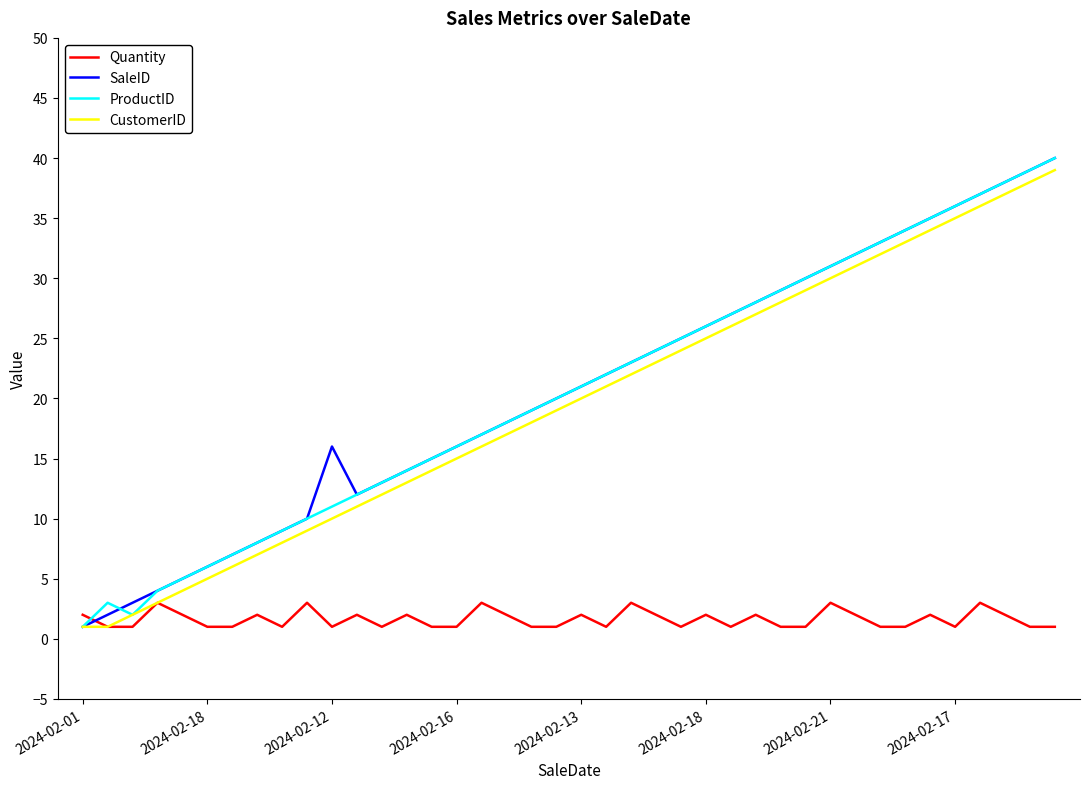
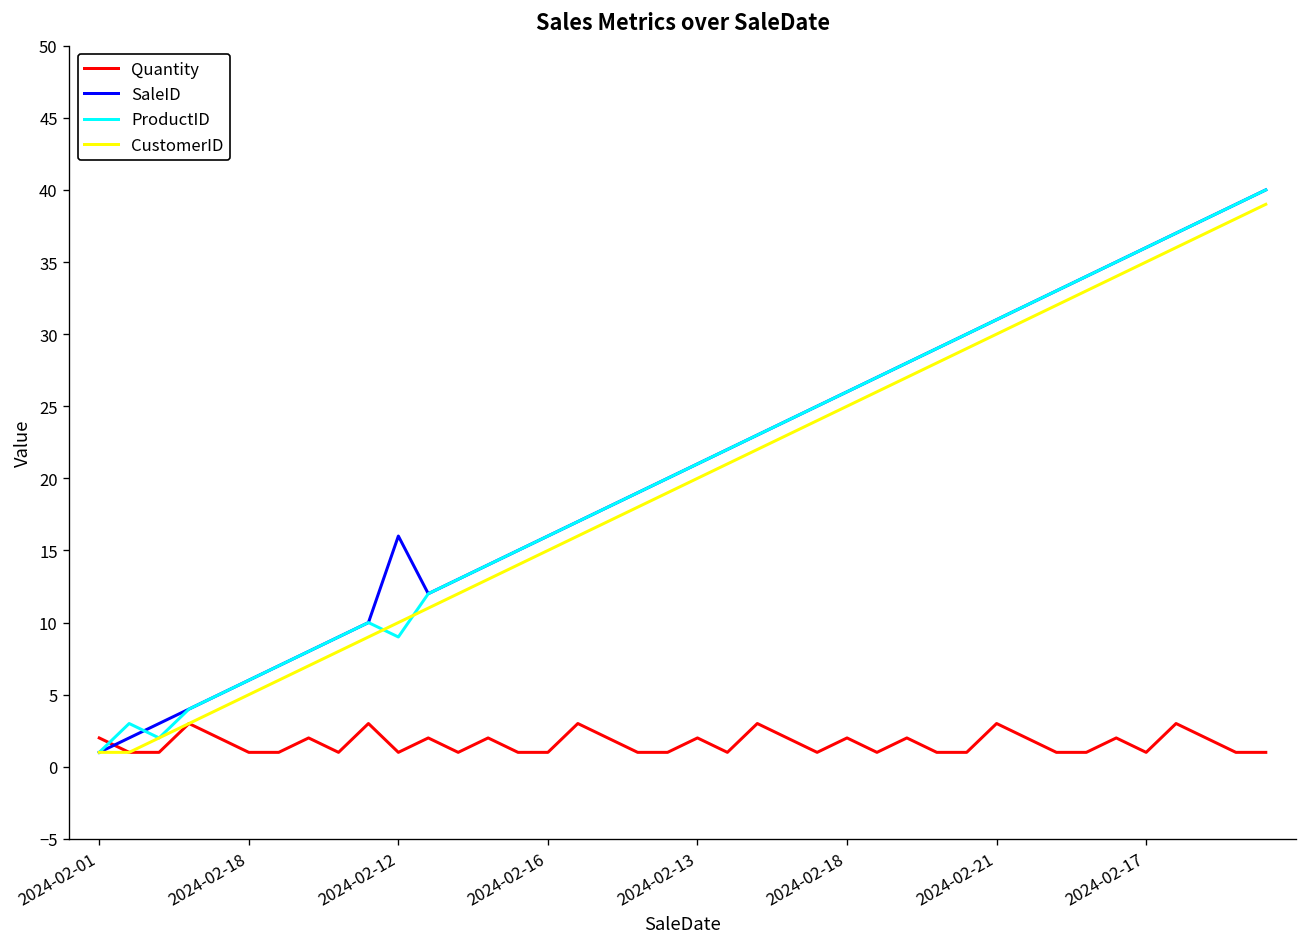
  {
    "Quantity": {
      "2024-02-12": 1
    },
    "SaleID": {
      "2024-02-12": 16
    },
    "ProductID": {
-     "2024-02-12": 11
+     "2024-02-12": 9
    },
    "CustomerID": {
      "2024-02-12": 10
    }
  }
